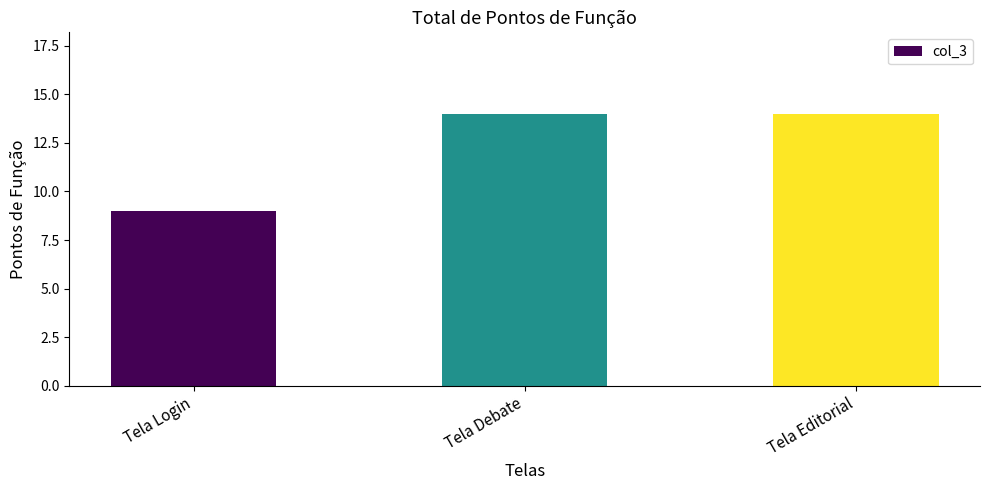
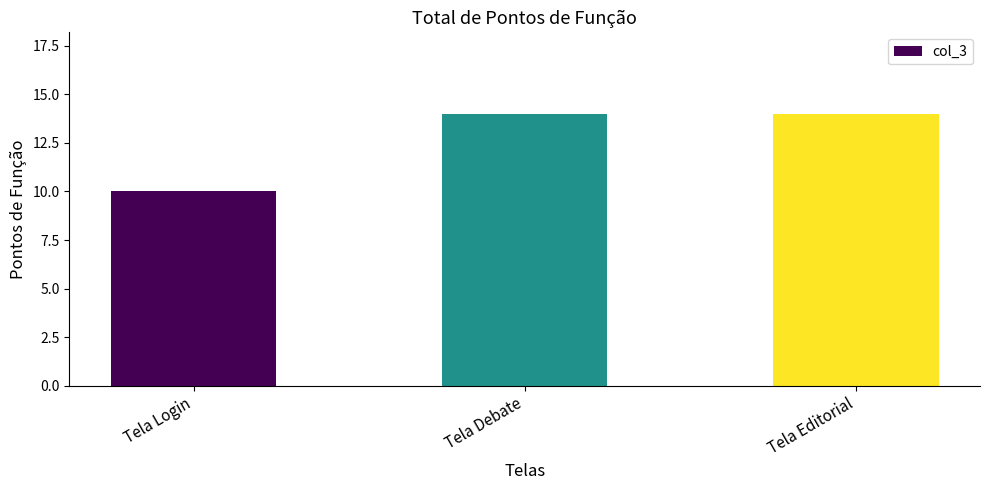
  {
-   "Tela Login": 9,
+   "Tela Login": 10,
    "Tela Debate": 14,
    "Tela Editorial": 14
  }
